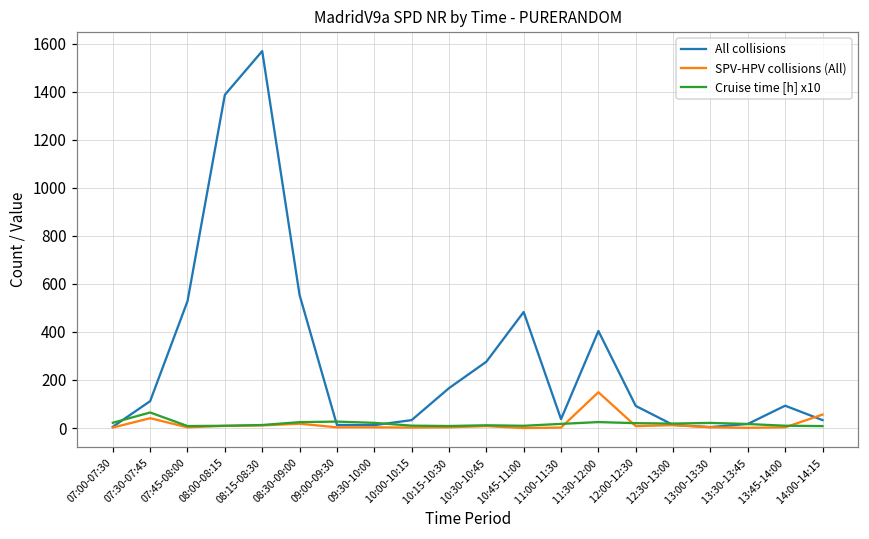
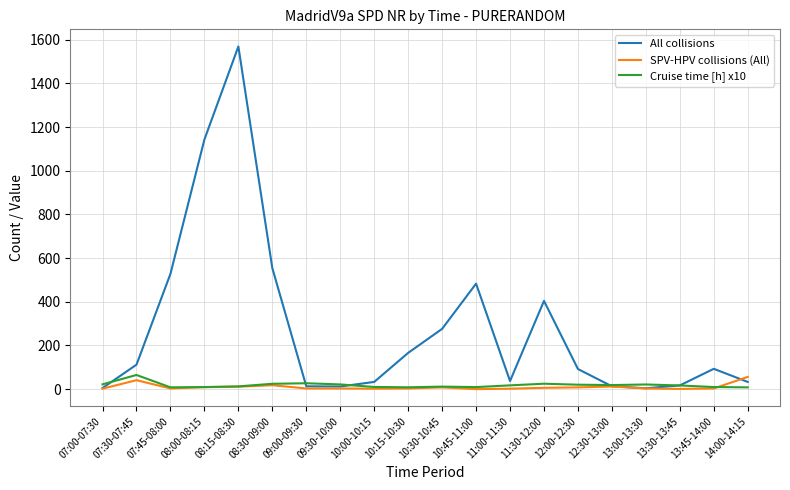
  {
    "All collisions": {
      "07:30-07:45": 110,
      "07:45-08:00": 530,
-     "08:00-08:15": 1390,
+     "08:00-08:15": 1140,
      "08:15-08:30": 1570,
      "08:30-09:00": 550,
      "10:00-10:15": 30,
      "10:15-10:30": 170,
      "10:30-10:45": 280,
      "10:45-11:00": 480,
      "11:00-11:30": 40,
      "11:30-12:00": 400,
      "12:00-12:30": 90,
      "13:45-14:00": 90,
      "14:00-14:15": 30
    },
    "SPV-HPV collisions (All)": {
      "07:30-07:45": 40,
      "11:00-11:30": 0,
-     "11:30-12:00": 150,
+     "11:30-12:00": 10,
      "12:00-12:30": 10,
      "13:30-13:45": 0,
      "14:00-14:15": 60
    },
    "Cruise time [h] x10": {
      "07:00-07:30": 20,
      "07:30-07:45": 60,
      "09:00-09:30": 30,
      "11:00-11:30": 20,
      "11:30-12:00": 20,
      "12:00-12:30": 20,
      "13:00-13:30": 20,
      "14:00-14:15": 10
    }
  }
